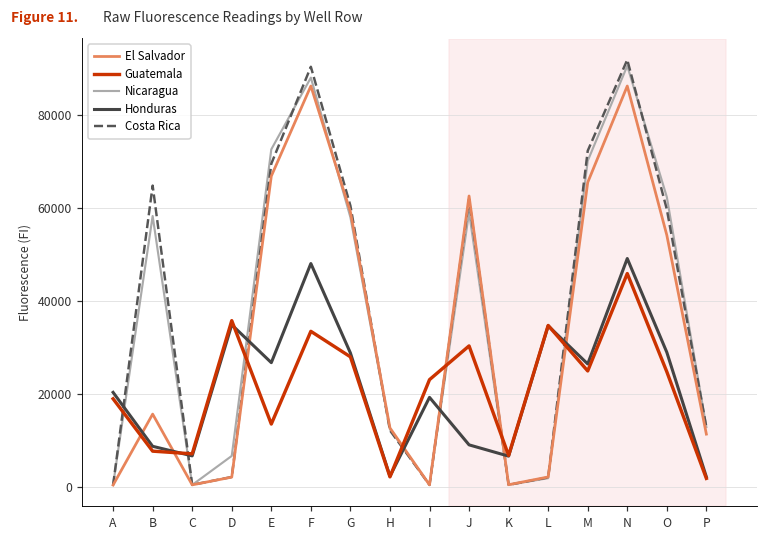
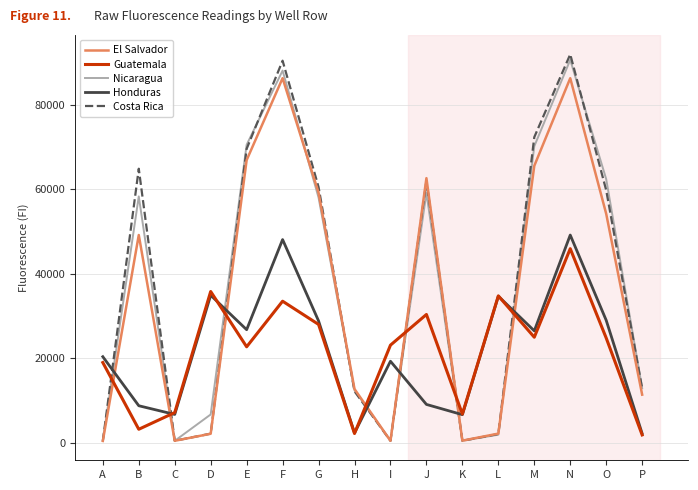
  {
    "El Salvador": {
-     "B": 16000,
+     "B": 49000,
      "E": 67000,
      "F": 86000,
      "G": 59000,
      "J": 63000,
      "M": 65000,
      "N": 86000,
      "O": 54000,
      "P": 11000
    },
    "Guatemala": {
      "A": 19000,
-     "B": 8000,
+     "B": 3000,
      "D": 36000,
-     "E": 14000,
+     "E": 23000,
      "F": 33000,
      "G": 28000,
      "I": 23000,
      "J": 30000,
      "M": 25000,
      "N": 46000,
      "O": 25000
    },
    "Nicaragua": {
      "B": 58000,
      "D": 7000,
-     "E": 73000,
+     "E": 70000,
      "F": 88000,
      "G": 58000,
      "J": 59000,
      "M": 70000,
      "N": 91000,
      "O": 62000
    }
  }
